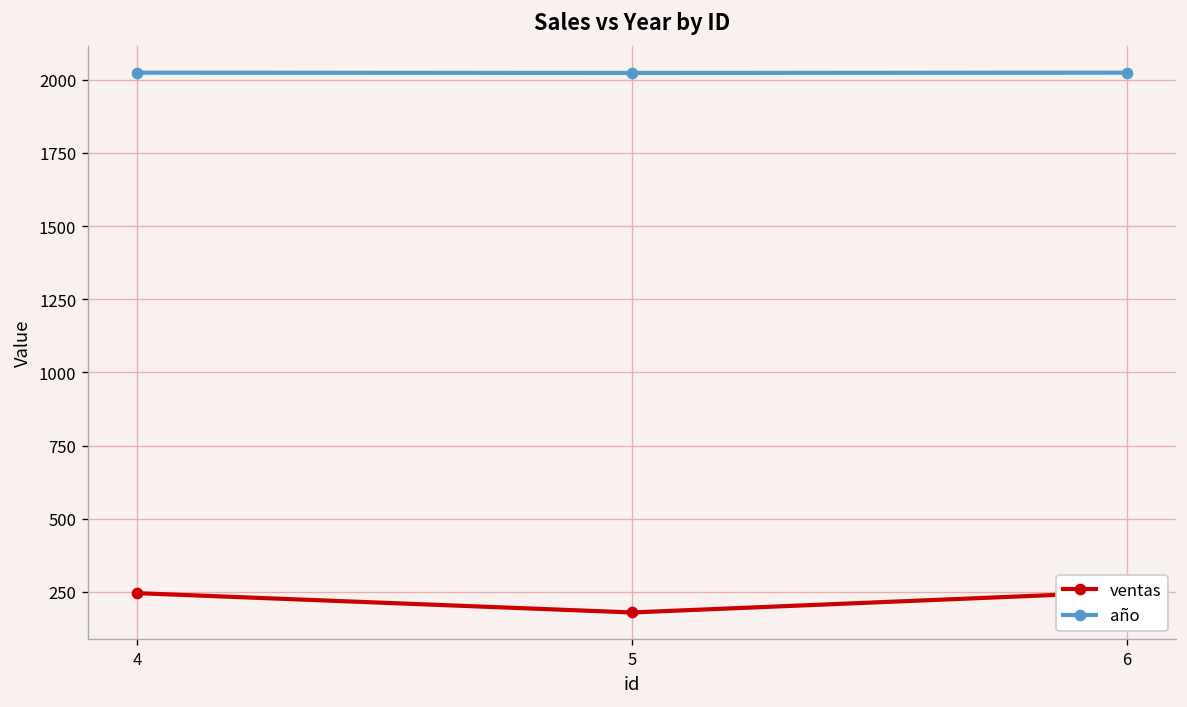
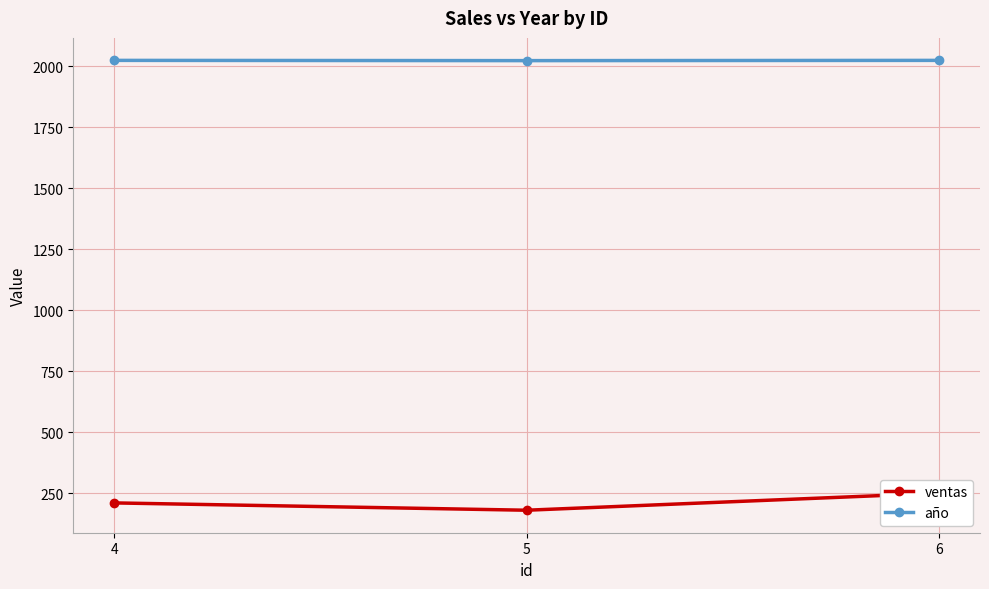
  {
    "ventas": {
-     "4": 250,
+     "4": 210,
      "5": 180
    },
    "año": {
      "4": 2020,
      "5": 2020,
      "6": 2020
    }
  }
